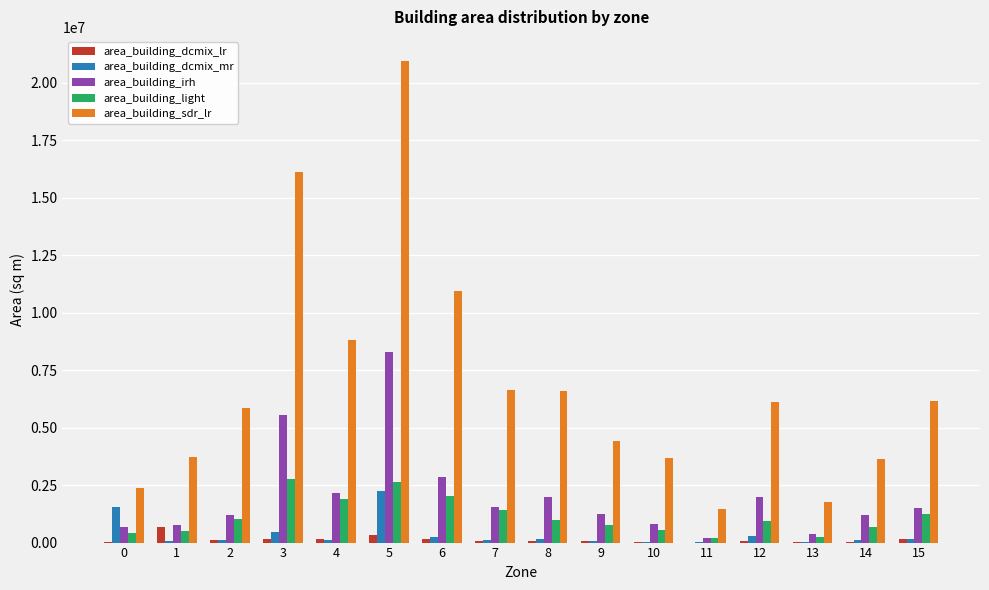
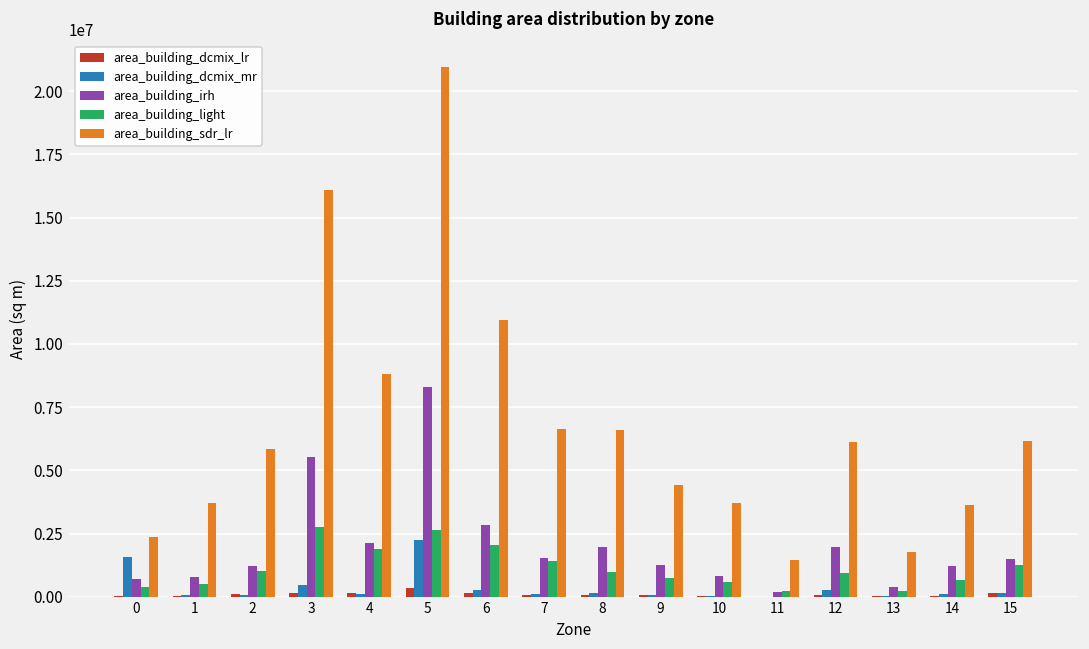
  {
    "area_building_dcmix_lr": {
-     "1": 700000,
+     "1": 0,
      "2": 100000,
      "3": 200000,
      "4": 100000,
      "5": 300000,
      "6": 200000,
      "15": 100000
    },
    "area_building_dcmix_mr": {
      "0": 1600000,
      "3": 500000,
      "5": 2200000,
      "6": 300000,
      "7": 100000,
      "8": 100000,
      "12": 300000,
      "14": 100000,
      "15": 100000
    },
    "area_building_irh": {
      "0": 700000,
      "1": 800000,
      "2": 1200000,
      "3": 5500000,
      "4": 2100000,
      "5": 8300000,
      "6": 2800000,
      "7": 1600000,
      "8": 2000000,
      "9": 1200000,
      "10": 800000,
      "11": 200000,
      "12": 2000000,
      "13": 400000,
      "14": 1200000,
      "15": 1500000
    },
    "area_building_light": {
      "0": 400000,
      "1": 500000,
      "2": 1000000,
      "3": 2800000,
      "4": 1900000,
      "5": 2600000,
      "6": 2000000,
      "7": 1400000,
      "8": 1000000,
      "9": 800000,
      "10": 600000,
      "11": 200000,
      "12": 900000,
      "13": 200000,
      "14": 700000,
      "15": 1300000
    },
    "area_building_sdr_lr": {
      "0": 2400000,
      "1": 3700000,
      "2": 5900000,
      "3": 16100000,
      "4": 8800000,
      "5": 21000000,
      "6": 10900000,
      "7": 6600000,
      "8": 6600000,
      "9": 4400000,
      "10": 3700000,
      "11": 1400000,
      "12": 6100000,
      "13": 1800000,
      "14": 3600000,
      "15": 6100000
    }
  }
